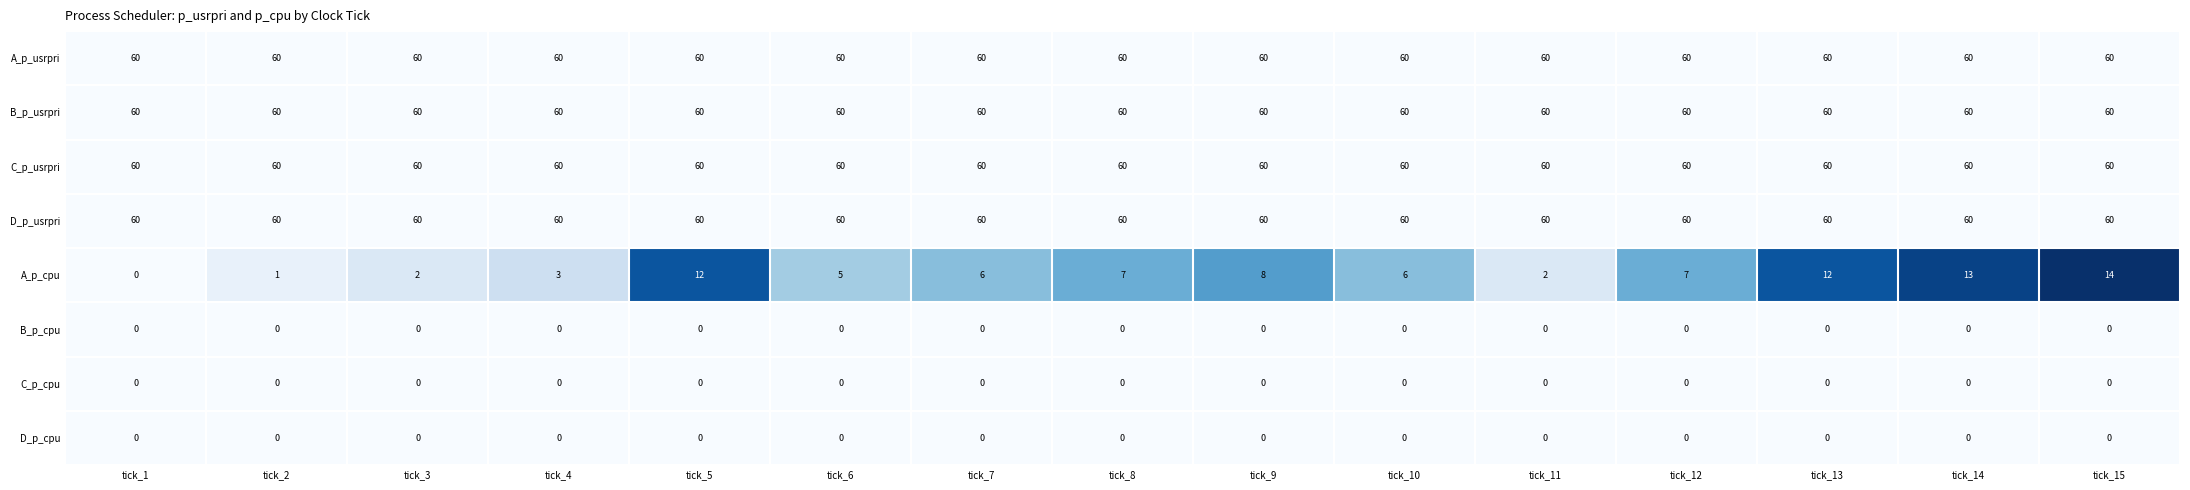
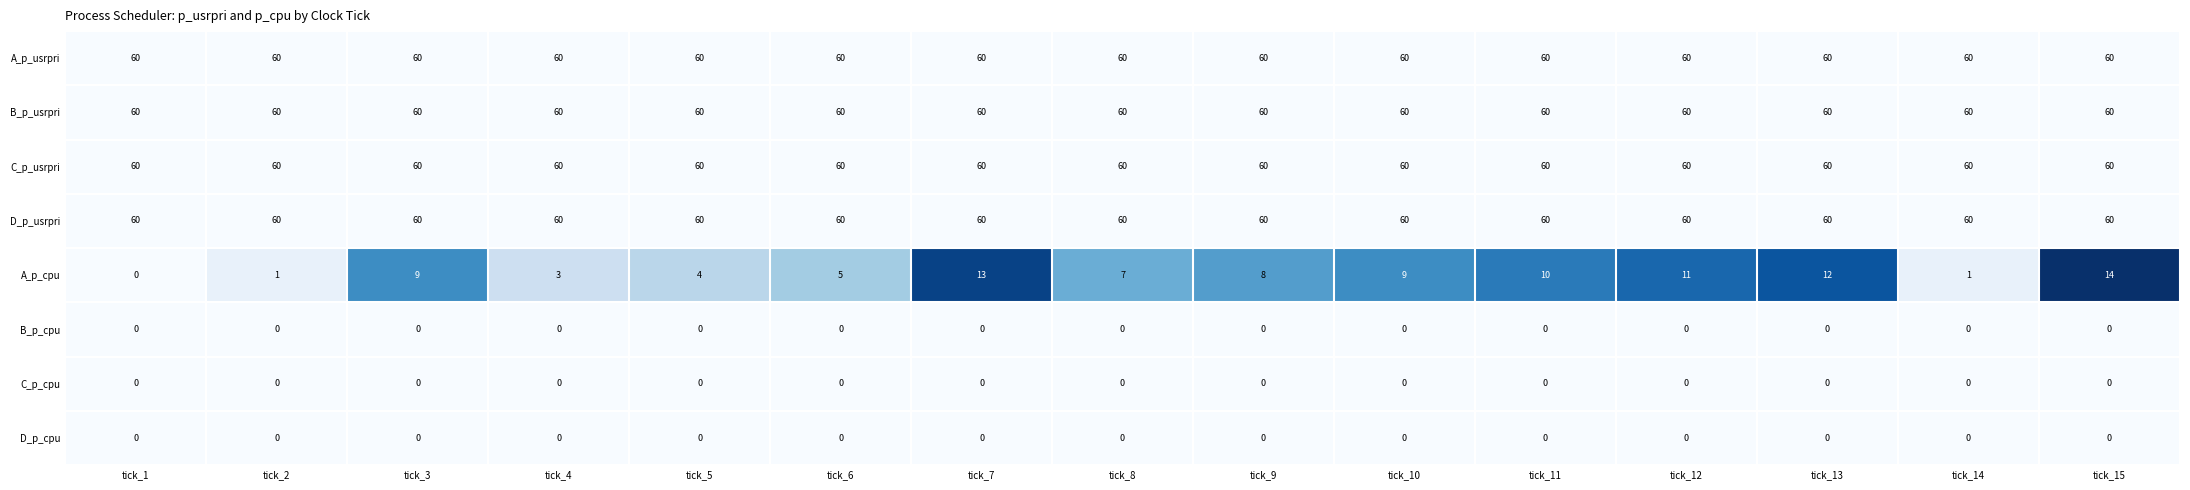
  {
    "A_p_usrpri": {
      "tick_1": 60,
      "tick_2": 60,
      "tick_3": 60,
      "tick_4": 60,
      "tick_5": 60,
      "tick_6": 60,
      "tick_7": 60,
      "tick_8": 60,
      "tick_9": 60,
      "tick_10": 60,
      "tick_11": 60,
      "tick_12": 60,
      "tick_13": 60,
      "tick_14": 60,
      "tick_15": 60
    },
    "B_p_usrpri": {
      "tick_1": 60,
      "tick_2": 60,
      "tick_3": 60,
      "tick_4": 60,
      "tick_5": 60,
      "tick_6": 60,
      "tick_7": 60,
      "tick_8": 60,
      "tick_9": 60,
      "tick_10": 60,
      "tick_11": 60,
      "tick_12": 60,
      "tick_13": 60,
      "tick_14": 60,
      "tick_15": 60
    },
    "C_p_usrpri": {
      "tick_1": 60,
      "tick_2": 60,
      "tick_3": 60,
      "tick_4": 60,
      "tick_5": 60,
      "tick_6": 60,
      "tick_7": 60,
      "tick_8": 60,
      "tick_9": 60,
      "tick_10": 60,
      "tick_11": 60,
      "tick_12": 60,
      "tick_13": 60,
      "tick_14": 60,
      "tick_15": 60
    },
    "D_p_usrpri": {
      "tick_1": 60,
      "tick_2": 60,
      "tick_3": 60,
      "tick_4": 60,
      "tick_5": 60,
      "tick_6": 60,
      "tick_7": 60,
      "tick_8": 60,
      "tick_9": 60,
      "tick_10": 60,
      "tick_11": 60,
      "tick_12": 60,
      "tick_13": 60,
      "tick_14": 60,
      "tick_15": 60
    },
    "A_p_cpu": {
      "tick_1": 0,
      "tick_2": 1,
-     "tick_3": 2,
+     "tick_3": 9,
      "tick_4": 3,
-     "tick_5": 12,
+     "tick_5": 4,
      "tick_6": 5,
-     "tick_7": 6,
+     "tick_7": 13,
      "tick_8": 7,
      "tick_9": 8,
-     "tick_10": 6,
-     "tick_11": 2,
-     "tick_12": 7,
+     "tick_10": 9,
+     "tick_11": 10,
+     "tick_12": 11,
      "tick_13": 12,
-     "tick_14": 13,
+     "tick_14": 1,
      "tick_15": 14
    },
    "B_p_cpu": {
      "tick_1": 0,
      "tick_2": 0,
      "tick_3": 0,
      "tick_4": 0,
      "tick_5": 0,
      "tick_6": 0,
      "tick_7": 0,
      "tick_8": 0,
      "tick_9": 0,
      "tick_10": 0,
      "tick_11": 0,
      "tick_12": 0,
      "tick_13": 0,
      "tick_14": 0,
      "tick_15": 0
    },
    "C_p_cpu": {
      "tick_1": 0,
      "tick_2": 0,
      "tick_3": 0,
      "tick_4": 0,
      "tick_5": 0,
      "tick_6": 0,
      "tick_7": 0,
      "tick_8": 0,
      "tick_9": 0,
      "tick_10": 0,
      "tick_11": 0,
      "tick_12": 0,
      "tick_13": 0,
      "tick_14": 0,
      "tick_15": 0
    },
    "D_p_cpu": {
      "tick_1": 0,
      "tick_2": 0,
      "tick_3": 0,
      "tick_4": 0,
      "tick_5": 0,
      "tick_6": 0,
      "tick_7": 0,
      "tick_8": 0,
      "tick_9": 0,
      "tick_10": 0,
      "tick_11": 0,
      "tick_12": 0,
      "tick_13": 0,
      "tick_14": 0,
      "tick_15": 0
    }
  }
